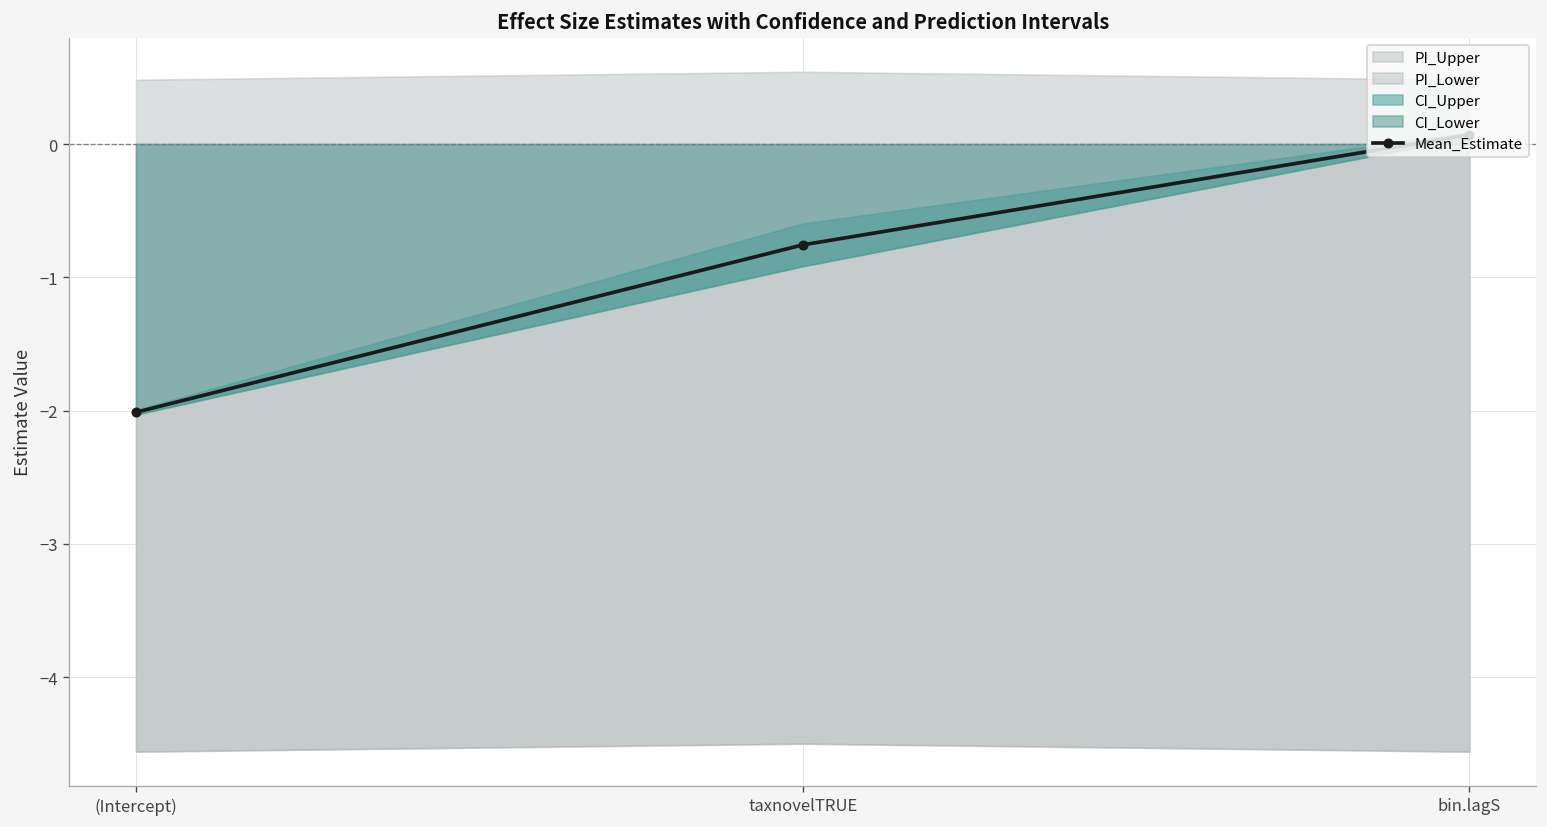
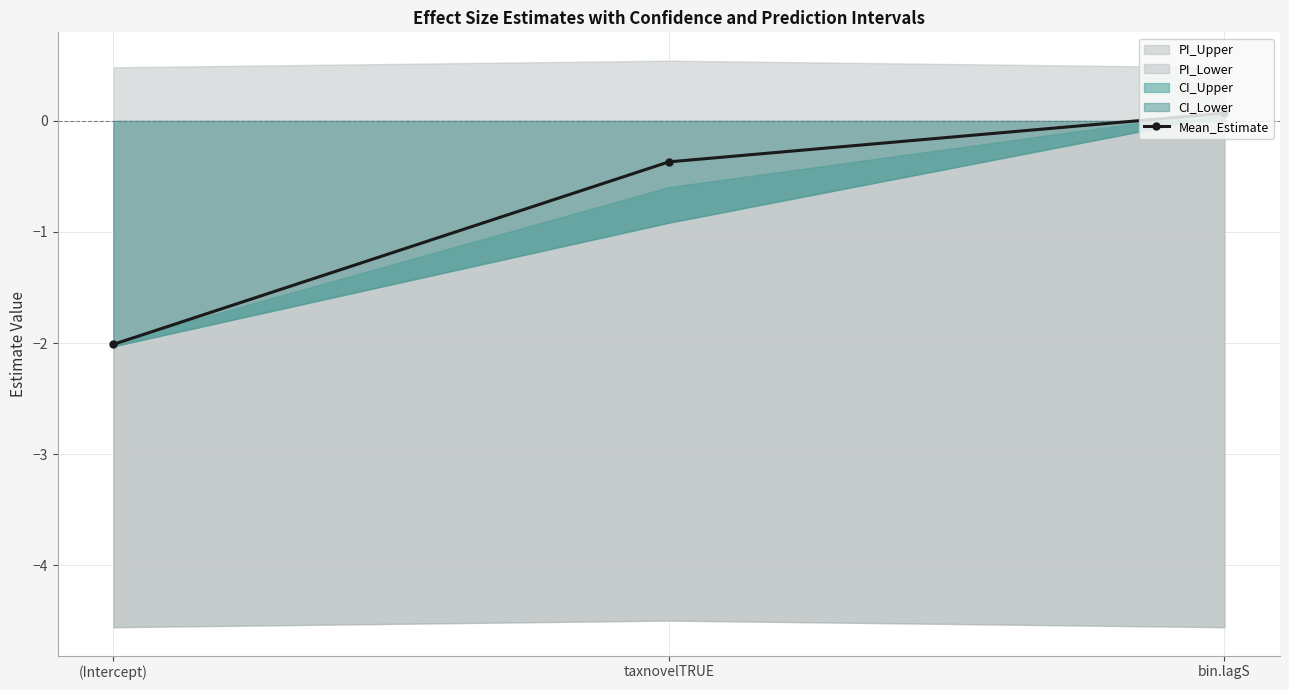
  {
    "Mean_Estimate": {
-     "taxnovelTRUE": -0.76
+     "taxnovelTRUE": -0.37
    }
  }
